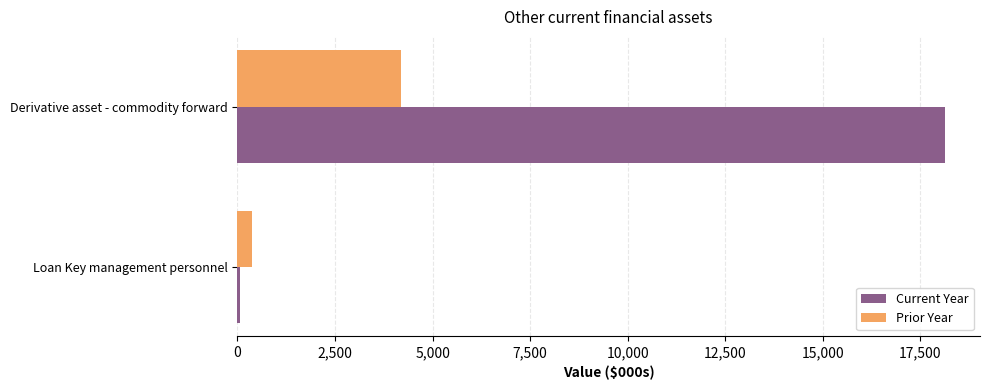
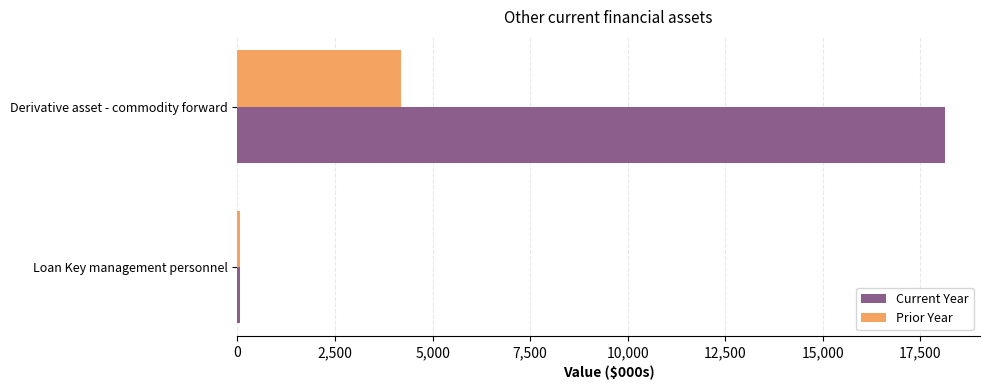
  {
    "Current Year": {
      "Derivative asset - commodity forward": "18,100",
      "Loan Key management personnel": "100"
    },
    "Prior Year": {
      "Derivative asset - commodity forward": "4,200",
-     "Loan Key management personnel": "400"
+     "Loan Key management personnel": "100"
    }
  }
